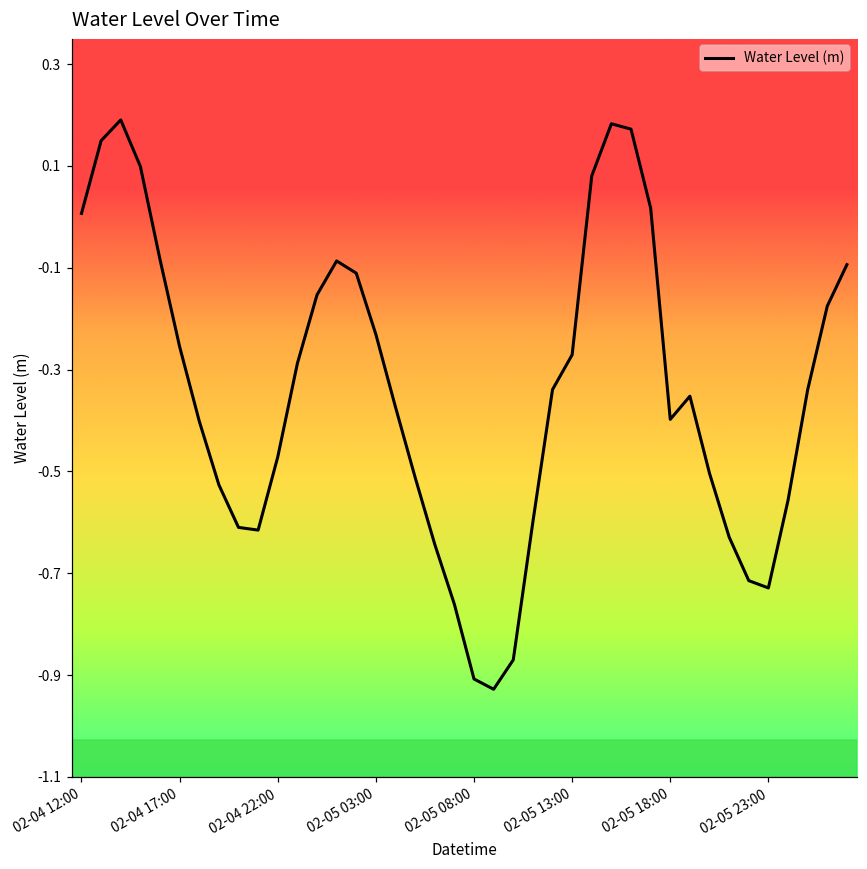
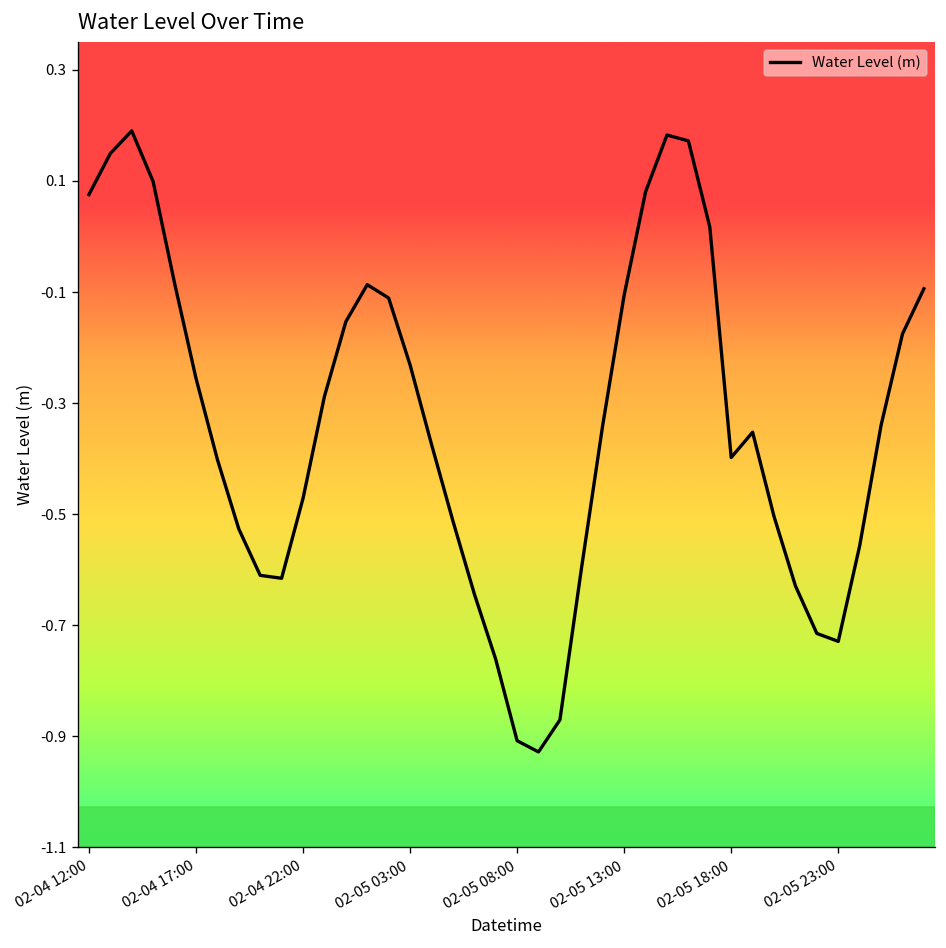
  {
-   "02-04 12:00": 0.01,
+   "02-04 12:00": 0.08,
    "02-04 17:00": -0.26,
    "02-04 22:00": -0.47,
    "02-05 03:00": -0.23,
    "02-05 08:00": -0.91,
-   "02-05 13:00": -0.27,
+   "02-05 13:00": -0.11,
    "02-05 18:00": -0.40,
    "02-05 23:00": -0.73
  }
